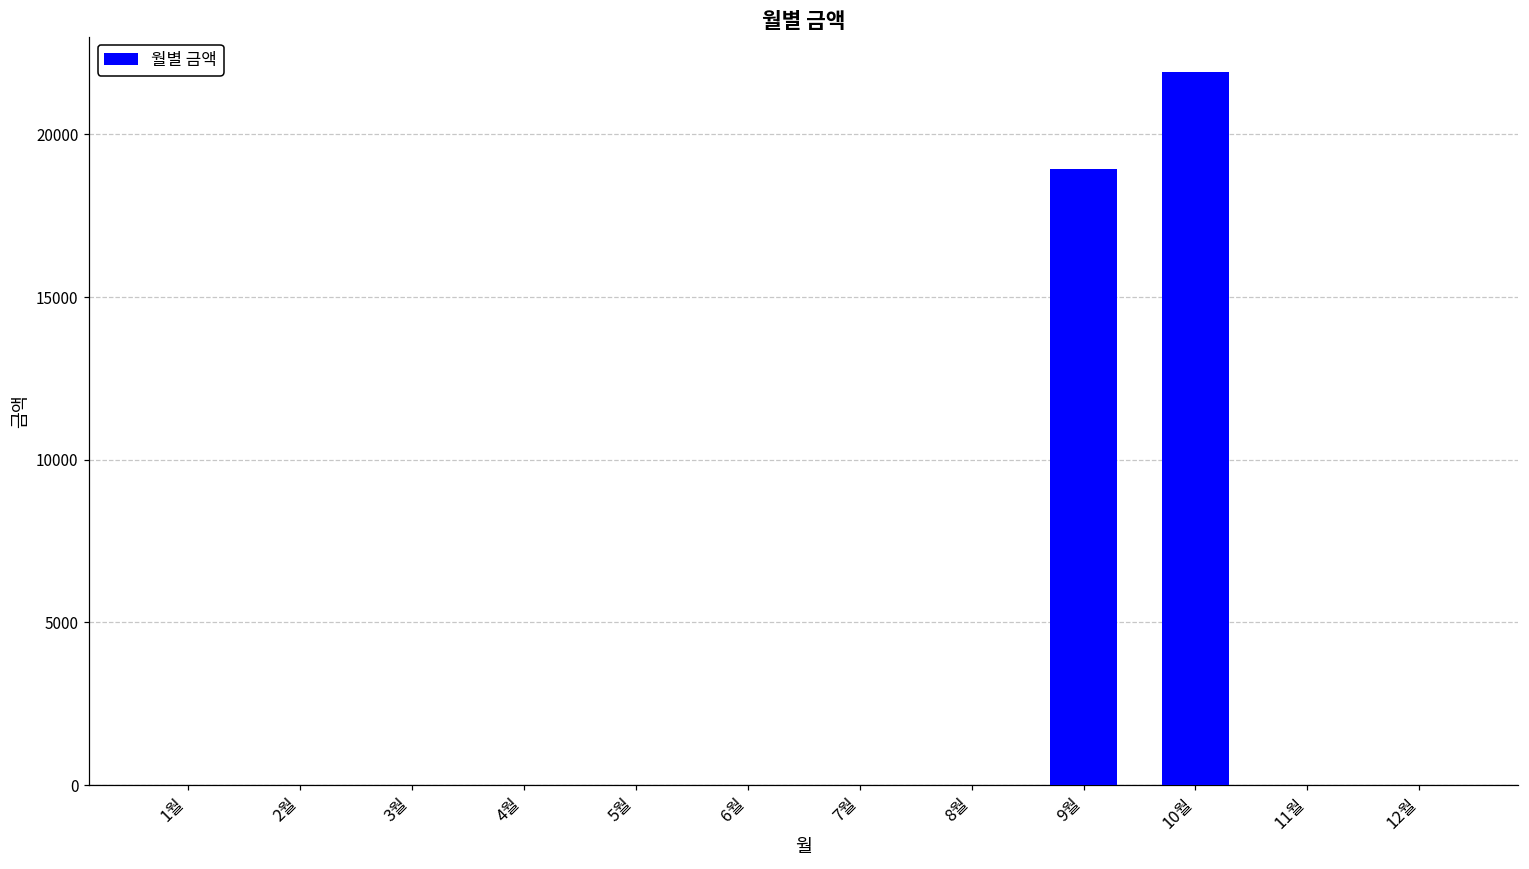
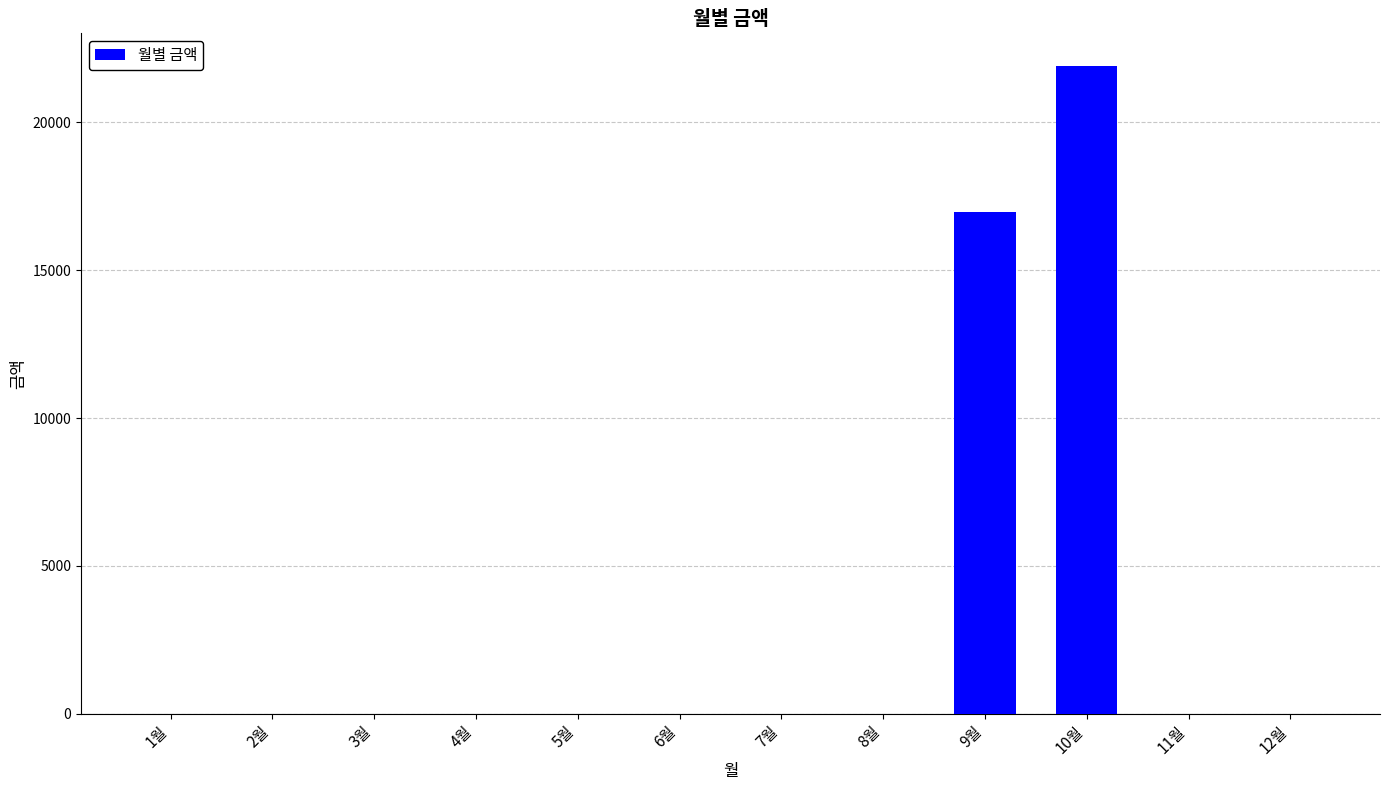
  {
    "1월": 0,
    "2월": 0,
    "3월": 0,
    "4월": 0,
    "5월": 0,
    "6월": 0,
    "7월": 0,
    "8월": 0,
-   "9월": 18900,
+   "9월": 17000,
    "10월": 21900,
    "11월": 0,
    "12월": 0
  }
